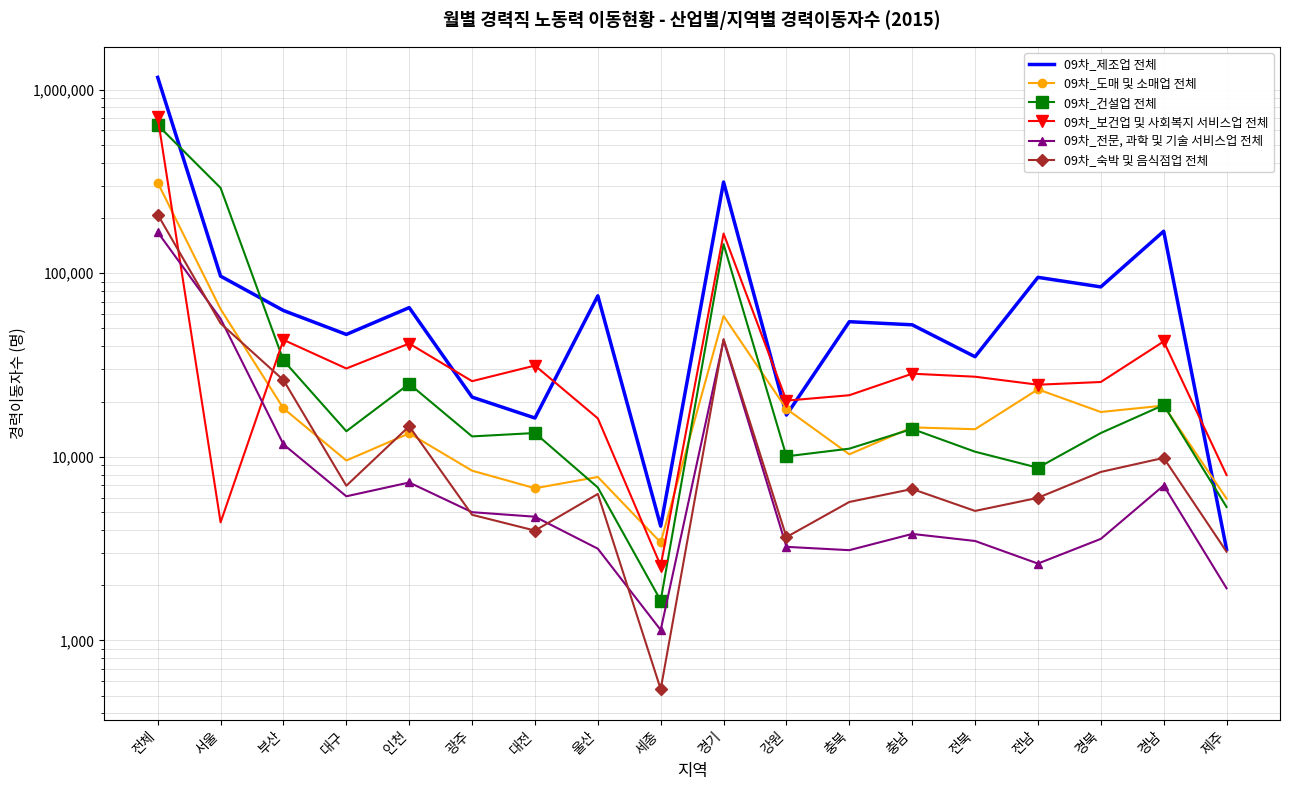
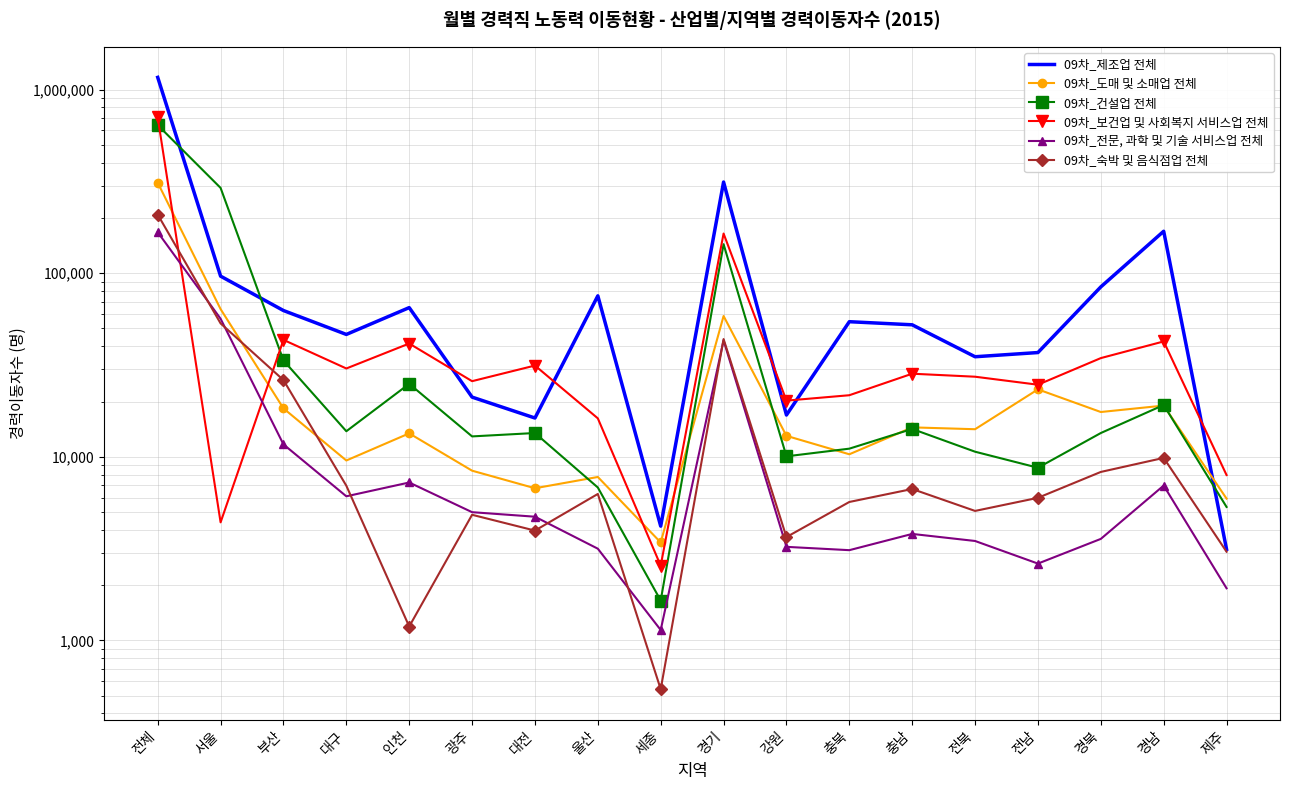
  {
    "09차_제조업 전체": {
      "전체": "1,200,000",
      "서울": "100,000",
      "부산": "63,000",
      "대구": "46,000",
      "인천": "65,000",
      "광주": "21,000",
      "대전": "16,000",
      "울산": "75,000",
      "세종": "4,200",
      "경기": "310,000",
      "강원": "17,000",
      "충북": "54,000",
      "충남": "52,000",
      "전북": "35,000",
-     "전남": "90,000",
+     "전남": "37,000",
      "경북": "80,000",
      "경남": "170,000"
    },
    "09차_도매 및 소매업 전체": {
      "전체": "310,000",
      "서울": "64,000",
      "부산": "18,000",
      "대구": "10,000",
      "인천": "13,000",
      "광주": "8,000",
      "대전": "6,700",
      "울산": "7,800",
      "세종": "3,400",
      "경기": "58,000",
-     "강원": "18,000",
+     "강원": "13,000",
      "충북": "10,000",
      "전북": "14,000",
      "전남": "23,000",
      "경북": "18,000",
      "제주": "5,900"
    },
    "09차_건설업 전체": {
      "전체": "640,000",
      "서울": "290,000",
      "부산": "33,000",
      "대구": "14,000",
      "인천": "25,000",
      "광주": "13,000",
      "대전": "13,000",
      "울산": "6,800",
      "세종": "1,600",
      "경기": "140,000",
      "강원": "10,000",
      "충북": "11,000",
      "전북": "11,000",
      "전남": "9,000",
      "경북": "13,000",
      "제주": "5,300"
    },
    "09차_보건업 및 사회복지 서비스업 전체": {
      "전체": "710,000",
      "서울": "4,400",
      "부산": "43,000",
      "대구": "30,000",
      "인천": "41,000",
      "광주": "26,000",
      "대전": "31,000",
      "울산": "16,000",
      "세종": "2,600",
      "경기": "160,000",
      "강원": "20,000",
      "충북": "22,000",
      "충남": "28,000",
      "전북": "27,000",
      "전남": "25,000",
-     "경북": "26,000",
+     "경북": "34,000",
      "경남": "43,000",
      "제주": "8,000"
    },
    "09차_전문, 과학 및 기술 서비스업 전체": {
      "전체": "170,000",
      "서울": "56,000",
      "부산": "12,000",
      "대구": "6,100",
      "인천": "7,200",
      "광주": "5,000",
      "대전": "4,700",
      "울산": "3,200",
      "세종": "1,100",
      "강원": "3,200",
      "충북": "3,100",
      "충남": "3,800",
      "전북": "3,500",
      "전남": "2,600",
      "경북": "3,600",
      "경남": "7,000",
      "제주": "1,900"
    },
    "09차_숙박 및 음식점업 전체": {
      "전체": "210,000",
      "서울": "53,000",
      "부산": "26,000",
      "대구": "7,000",
-     "인천": "15,000",
+     "인천": "1,200",
      "광주": "4,800",
      "대전": "4,000",
      "울산": "6,300",
      "세종": "540",
      "강원": "3,700",
      "충북": "5,700",
      "충남": "6,700",
      "전북": "5,100",
      "전남": "6,000",
      "경북": "8,000",
      "경남": "10,000"
    }
  }
